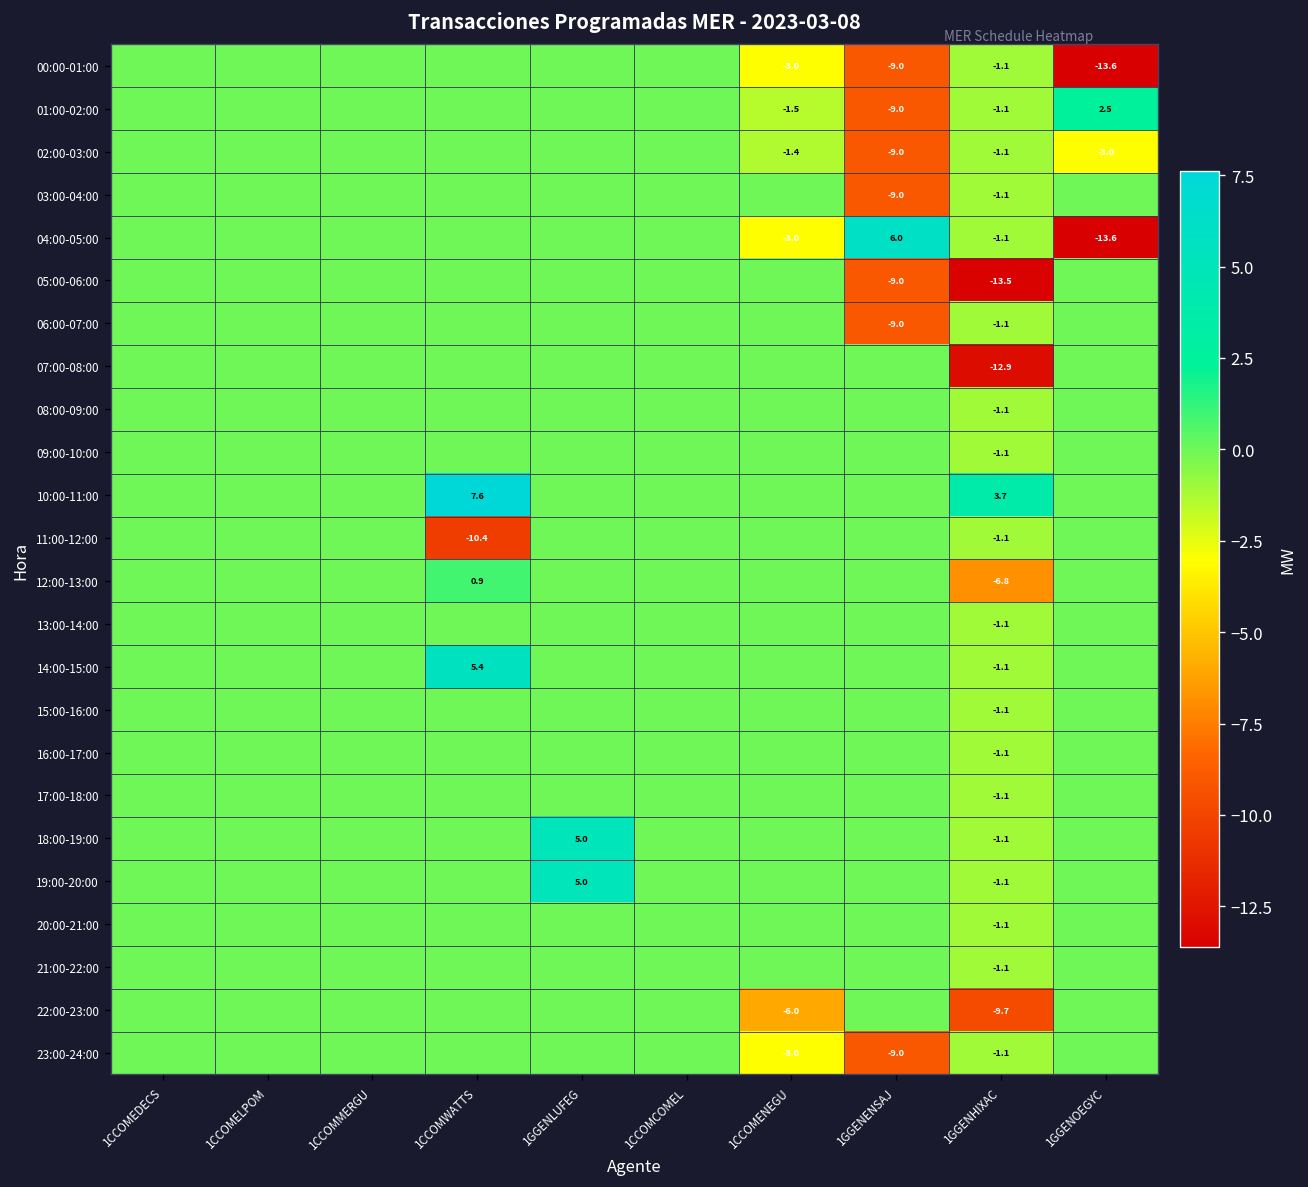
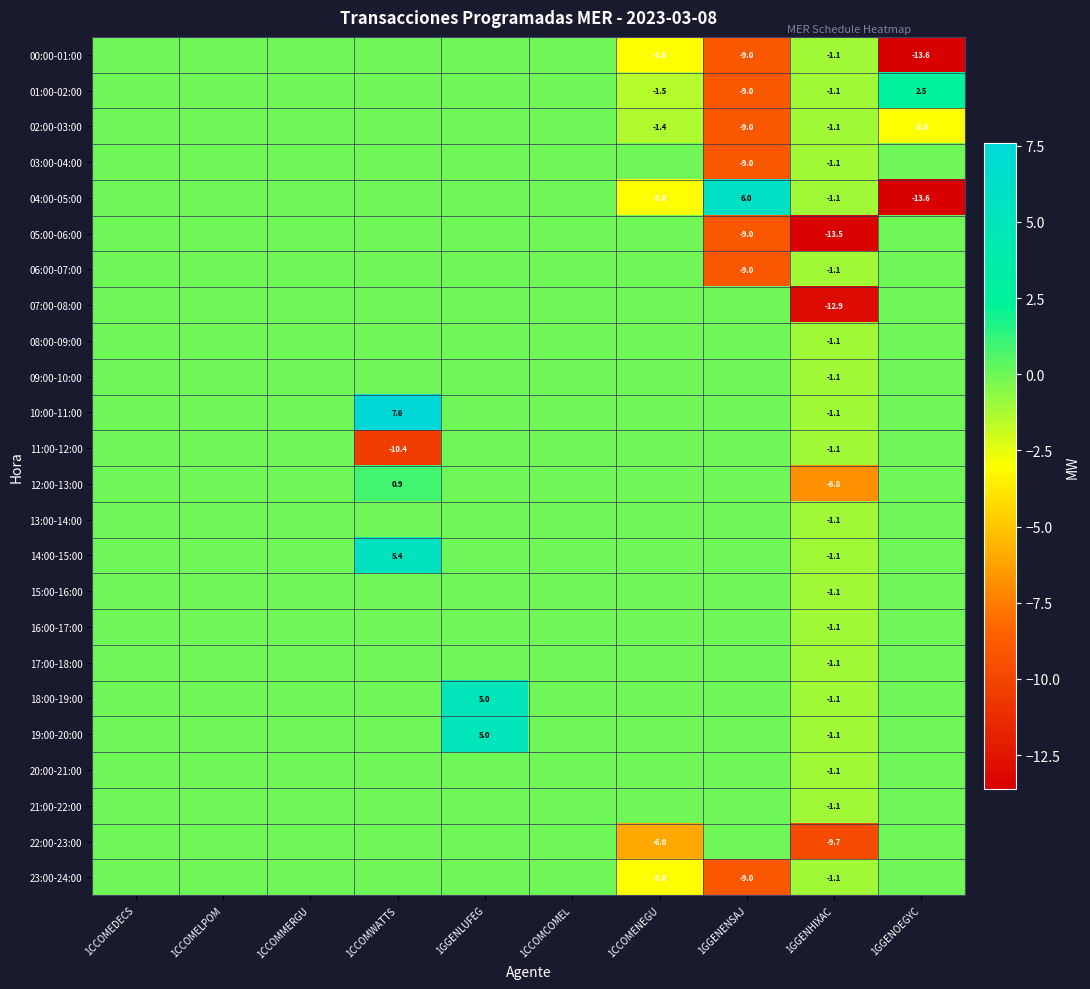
  {
    "00:00-01:00": {
      "1CCOMENEGU": -3.0,
      "1GGENENSAJ": -9.0,
      "1GGENHIXAC": -1.1,
      "1GGENOEGYC": -13.6
    },
    "01:00-02:00": {
      "1CCOMENEGU": -1.5,
      "1GGENENSAJ": -9.0,
      "1GGENHIXAC": -1.1,
      "1GGENOEGYC": 2.5
    },
    "02:00-03:00": {
      "1CCOMENEGU": -1.4,
      "1GGENENSAJ": -9.0,
      "1GGENHIXAC": -1.1,
      "1GGENOEGYC": -3.0
    },
    "03:00-04:00": {
      "1GGENENSAJ": -9.0,
      "1GGENHIXAC": -1.1
    },
    "04:00-05:00": {
      "1CCOMENEGU": -3.0,
      "1GGENENSAJ": 6.0,
      "1GGENHIXAC": -1.1,
      "1GGENOEGYC": -13.6
    },
    "05:00-06:00": {
      "1GGENENSAJ": -9.0,
      "1GGENHIXAC": -13.5
    },
    "06:00-07:00": {
      "1GGENENSAJ": -9.0,
      "1GGENHIXAC": -1.1
    },
    "07:00-08:00": {
      "1GGENHIXAC": -12.9
    },
    "08:00-09:00": {
      "1GGENHIXAC": -1.1
    },
    "09:00-10:00": {
      "1GGENHIXAC": -1.1
    },
    "10:00-11:00": {
      "1CCOMWATTS": 7.6,
-     "1GGENHIXAC": 3.7
+     "1GGENHIXAC": -1.1
    },
    "11:00-12:00": {
      "1CCOMWATTS": -10.4,
      "1GGENHIXAC": -1.1
    },
    "12:00-13:00": {
      "1CCOMWATTS": 0.9,
      "1GGENHIXAC": -6.8
    },
    "13:00-14:00": {
      "1GGENHIXAC": -1.1
    },
    "14:00-15:00": {
      "1CCOMWATTS": 5.4,
      "1GGENHIXAC": -1.1
    },
    "15:00-16:00": {
      "1GGENHIXAC": -1.1
    },
    "16:00-17:00": {
      "1GGENHIXAC": -1.1
    },
    "17:00-18:00": {
      "1GGENHIXAC": -1.1
    },
    "18:00-19:00": {
      "1GGENLUFEG": 5.0,
      "1GGENHIXAC": -1.1
    },
    "19:00-20:00": {
      "1GGENLUFEG": 5.0,
      "1GGENHIXAC": -1.1
    },
    "20:00-21:00": {
      "1GGENHIXAC": -1.1
    },
    "21:00-22:00": {
      "1GGENHIXAC": -1.1
    },
    "22:00-23:00": {
      "1CCOMENEGU": -6.0,
      "1GGENHIXAC": -9.7
    },
    "23:00-24:00": {
      "1CCOMENEGU": -3.0,
      "1GGENENSAJ": -9.0,
      "1GGENHIXAC": -1.1
    }
  }
